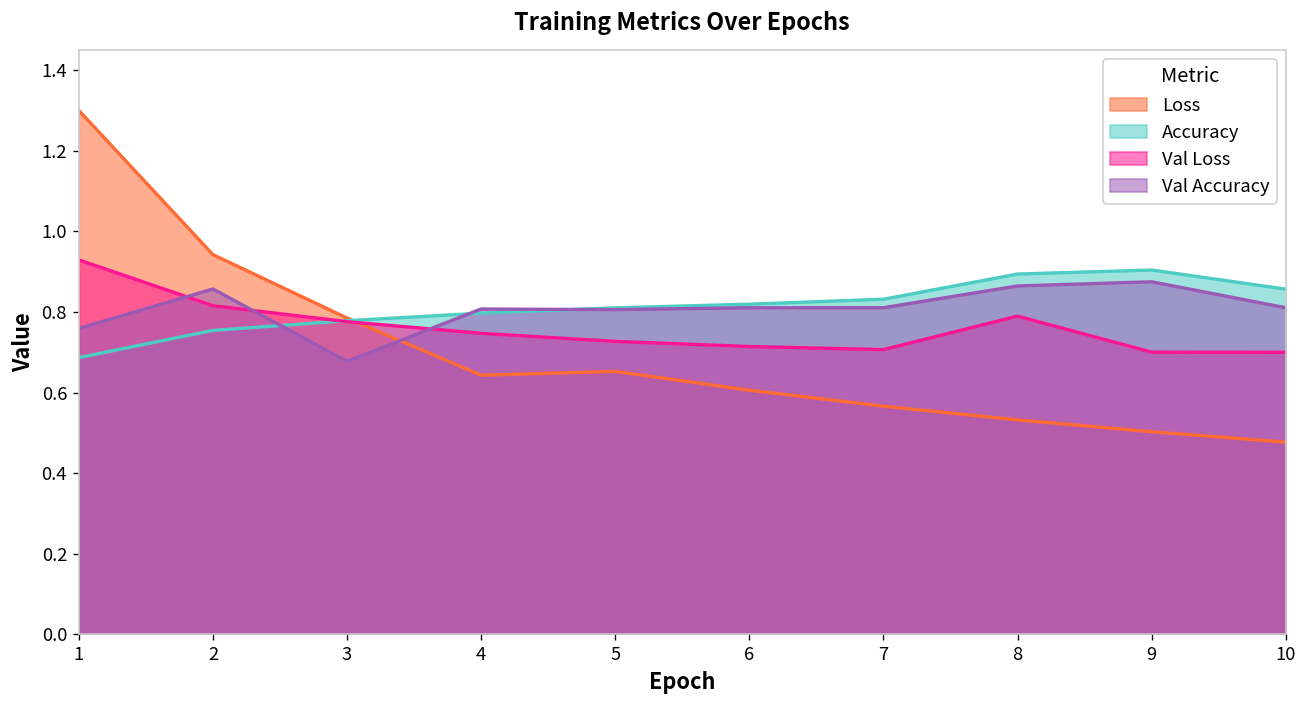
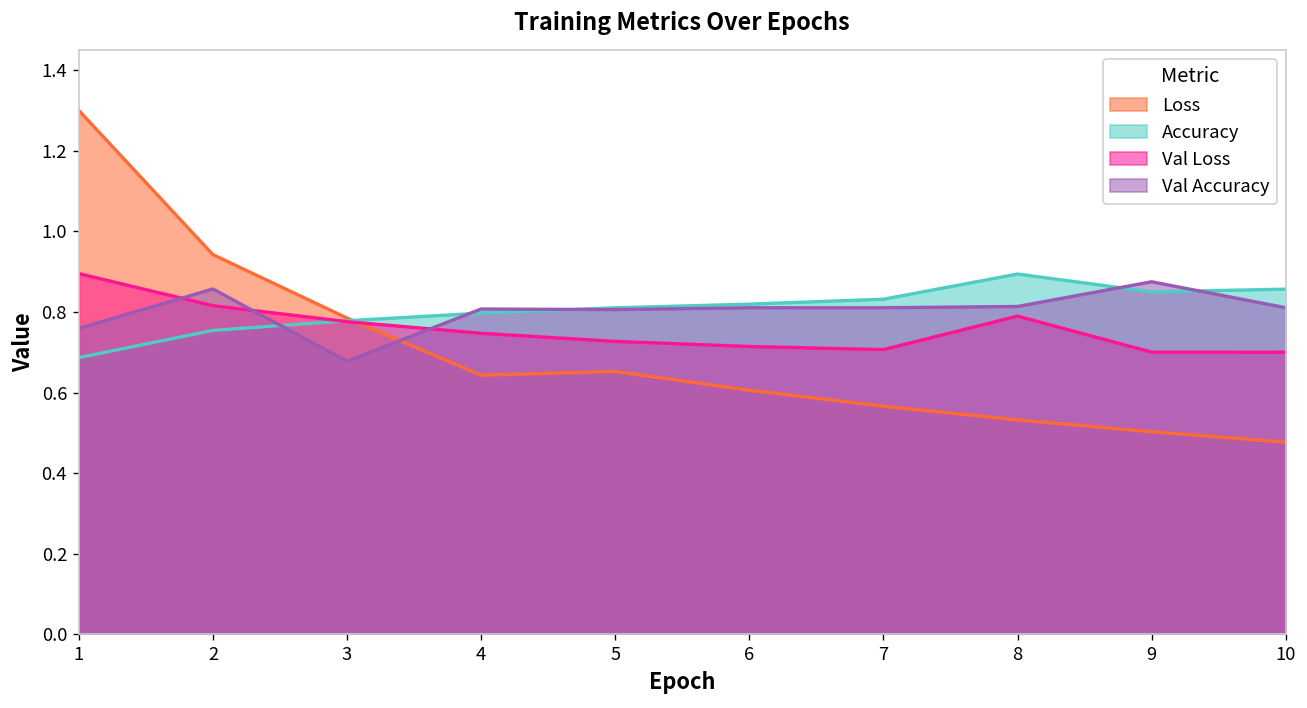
  {
    "Loss": {
      "1": 1.30,
      "2": 0.94,
      "4": 0.64,
      "5": 0.65,
      "6": 0.61,
      "7": 0.57,
      "8": 0.53,
      "9": 0.50,
      "10": 0.48
    },
    "Accuracy": {
      "1": 0.69,
      "2": 0.75,
      "4": 0.80,
      "6": 0.82,
      "7": 0.83,
      "8": 0.89,
-     "9": 0.90,
+     "9": 0.85,
      "10": 0.86
    },
    "Val Loss": {
-     "1": 0.93,
+     "1": 0.90,
      "2": 0.82,
      "4": 0.75,
      "5": 0.73,
      "6": 0.71,
      "7": 0.71,
      "8": 0.79,
      "9": 0.70,
      "10": 0.70
    },
    "Val Accuracy": {
      "1": 0.76,
      "2": 0.86,
      "3": 0.68,
      "4": 0.81,
      "6": 0.81,
      "7": 0.81,
-     "8": 0.86,
+     "8": 0.81,
      "9": 0.88,
      "10": 0.81
    }
  }
